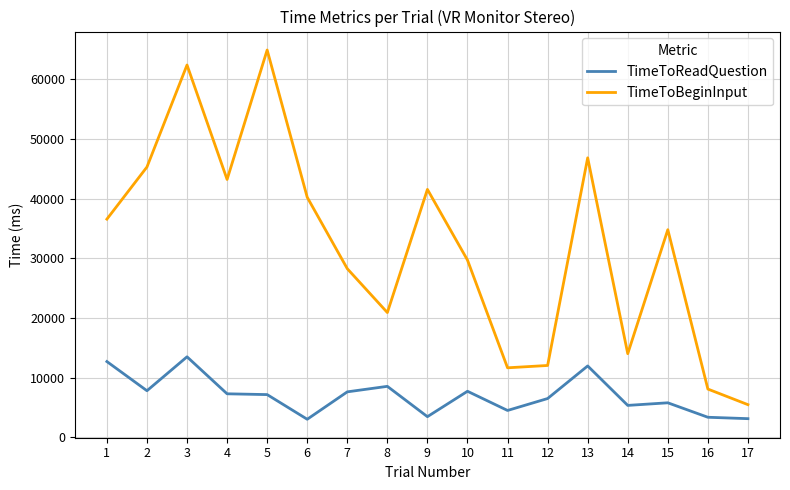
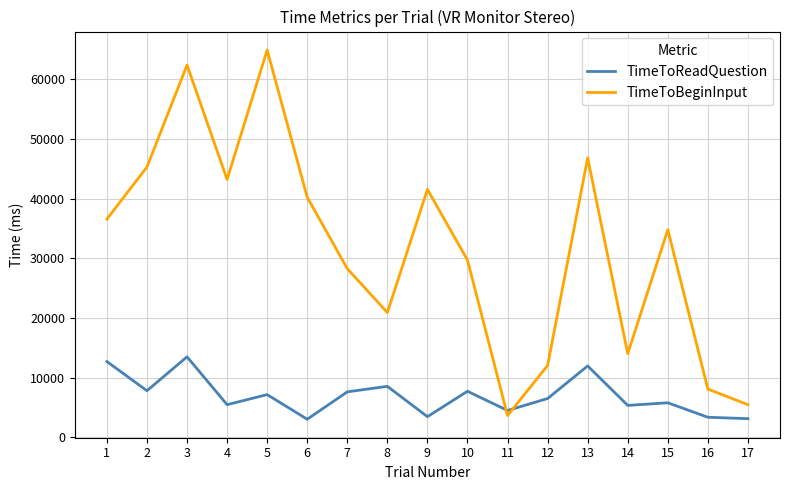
  {
    "TimeToReadQuestion": {
      "1": 13000,
      "2": 8000,
      "3": 13000,
-     "4": 7000,
+     "4": 5000,
      "5": 7000,
      "6": 3000,
      "7": 8000,
      "8": 9000,
      "9": 3000,
      "10": 8000,
      "11": 4000,
      "12": 6000,
      "13": 12000,
      "14": 5000,
      "15": 6000,
      "16": 3000,
      "17": 3000
    },
    "TimeToBeginInput": {
      "1": 37000,
      "2": 45000,
      "3": 62000,
      "4": 43000,
      "5": 65000,
      "6": 40000,
      "7": 28000,
      "8": 21000,
      "9": 42000,
      "10": 30000,
-     "11": 12000,
+     "11": 4000,
      "12": 12000,
      "13": 47000,
      "14": 14000,
      "15": 35000,
      "16": 8000,
      "17": 5000
    }
  }
